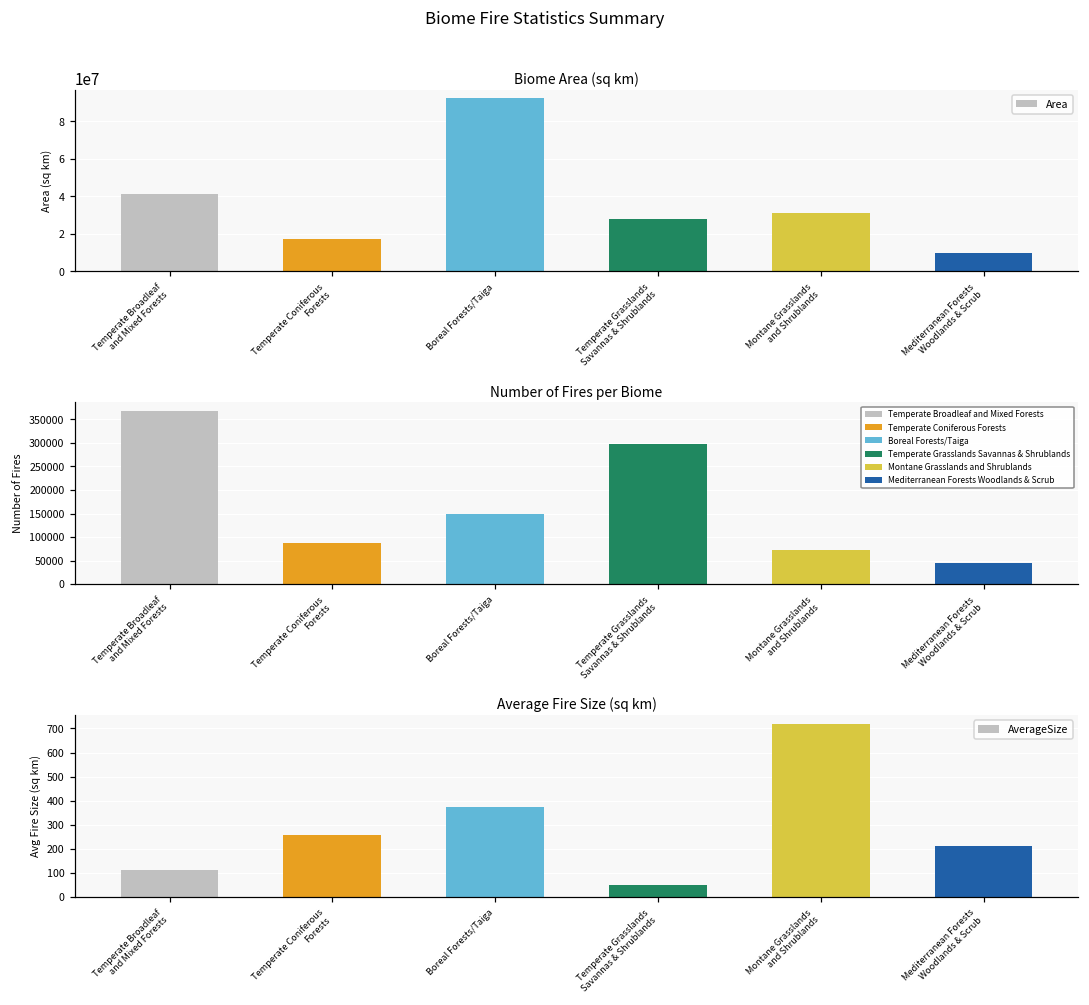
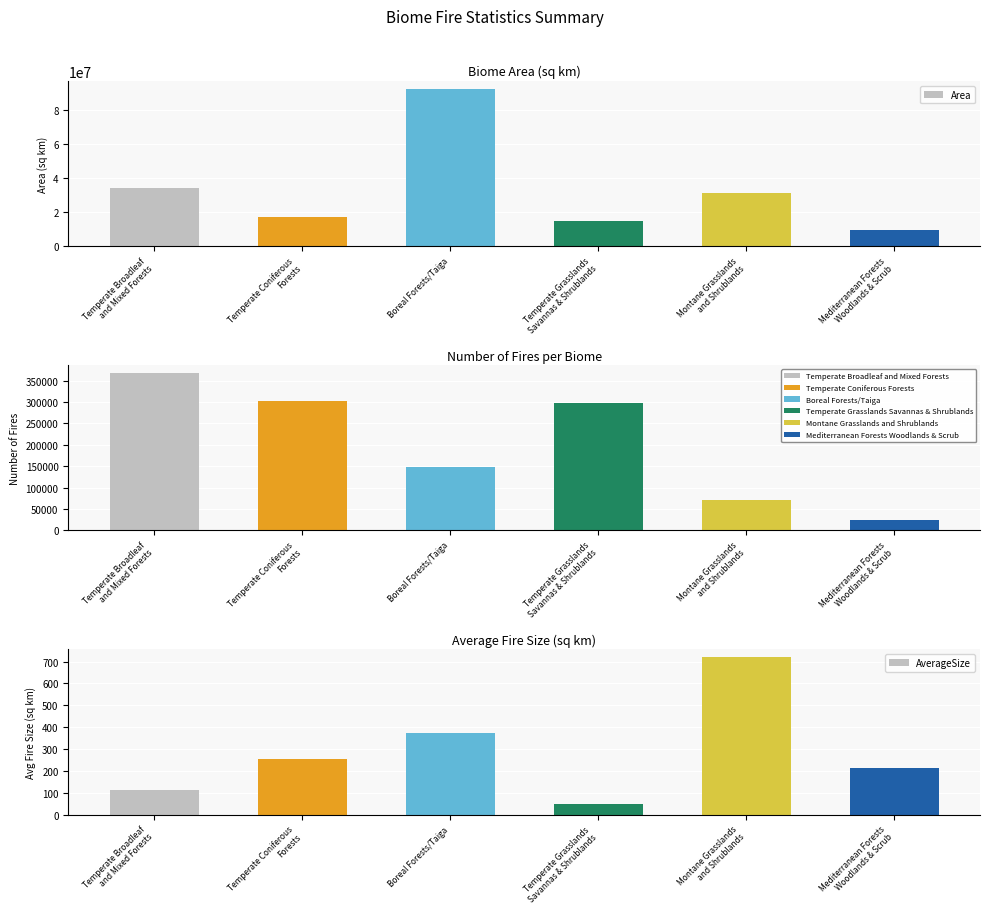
  {
    "Biome Area (sq km)": {
-     "Temperate Broadleaf and Mixed Forests": 41000000,
+     "Temperate Broadleaf and Mixed Forests": 34000000,
      "Temperate Coniferous Forests": 17000000,
      "Boreal Forests/Taiga": 92000000,
-     "Temperate Grasslands Savannas & Shrublands": 28000000,
+     "Temperate Grasslands Savannas & Shrublands": 15000000,
      "Montane Grasslands and Shrublands": 31000000,
      "Mediterranean Forests Woodlands & Scrub": 10000000
    },
    "Number of Fires per Biome": {
      "Temperate Broadleaf and Mixed Forests": 370000,
-     "Temperate Coniferous Forests": 90000,
+     "Temperate Coniferous Forests": 300000,
      "Boreal Forests/Taiga": 150000,
      "Temperate Grasslands Savannas & Shrublands": 300000,
      "Montane Grasslands and Shrublands": 70000,
-     "Mediterranean Forests Woodlands & Scrub": 50000
+     "Mediterranean Forests Woodlands & Scrub": 20000
    },
    "Average Fire Size (sq km)": {
      "Temperate Broadleaf and Mixed Forests": 110,
      "Temperate Coniferous Forests": 260,
      "Boreal Forests/Taiga": 370,
      "Temperate Grasslands Savannas & Shrublands": 50,
      "Montane Grasslands and Shrublands": 720,
      "Mediterranean Forests Woodlands & Scrub": 210
    }
  }
